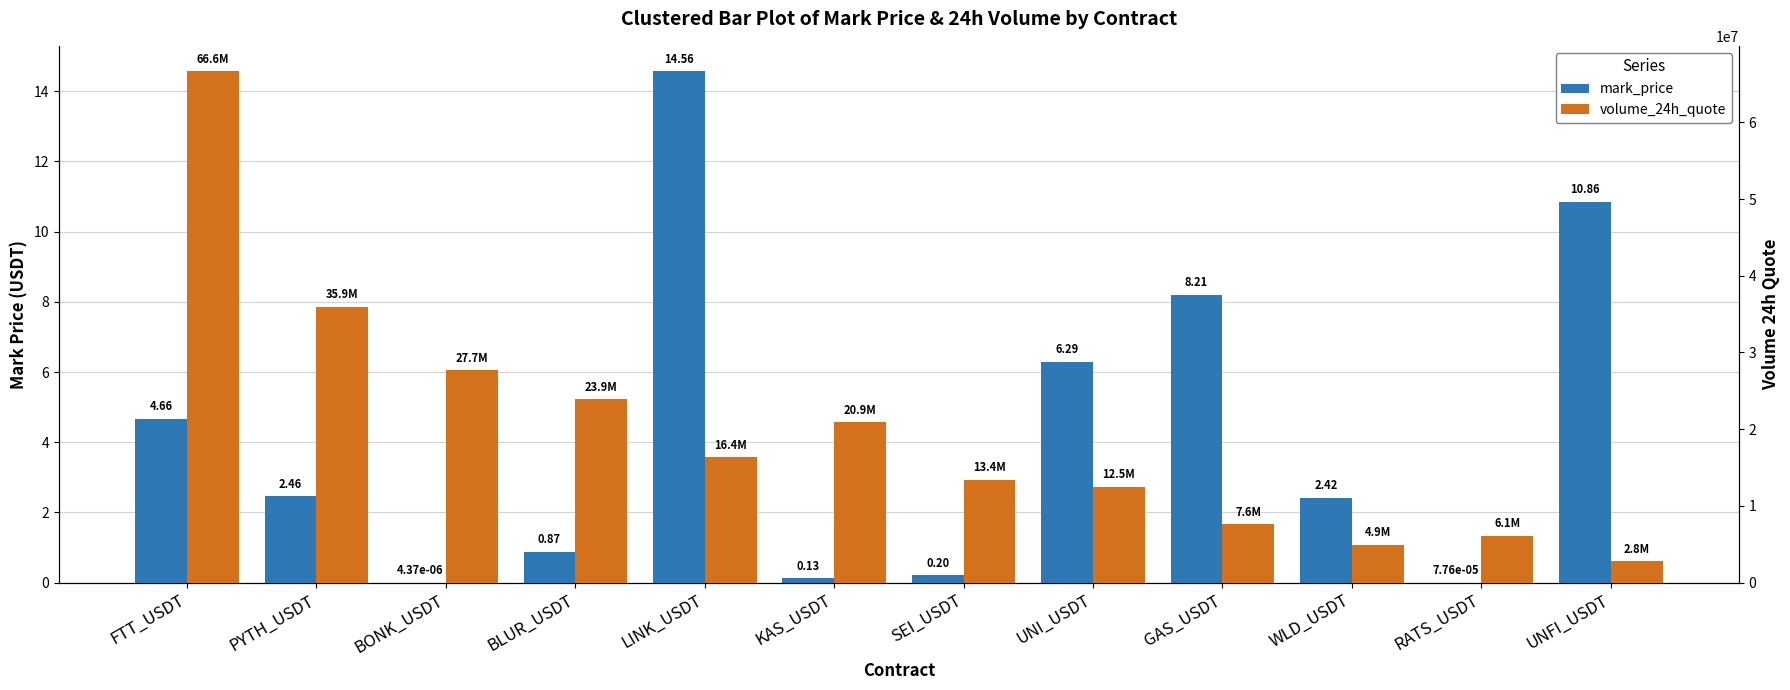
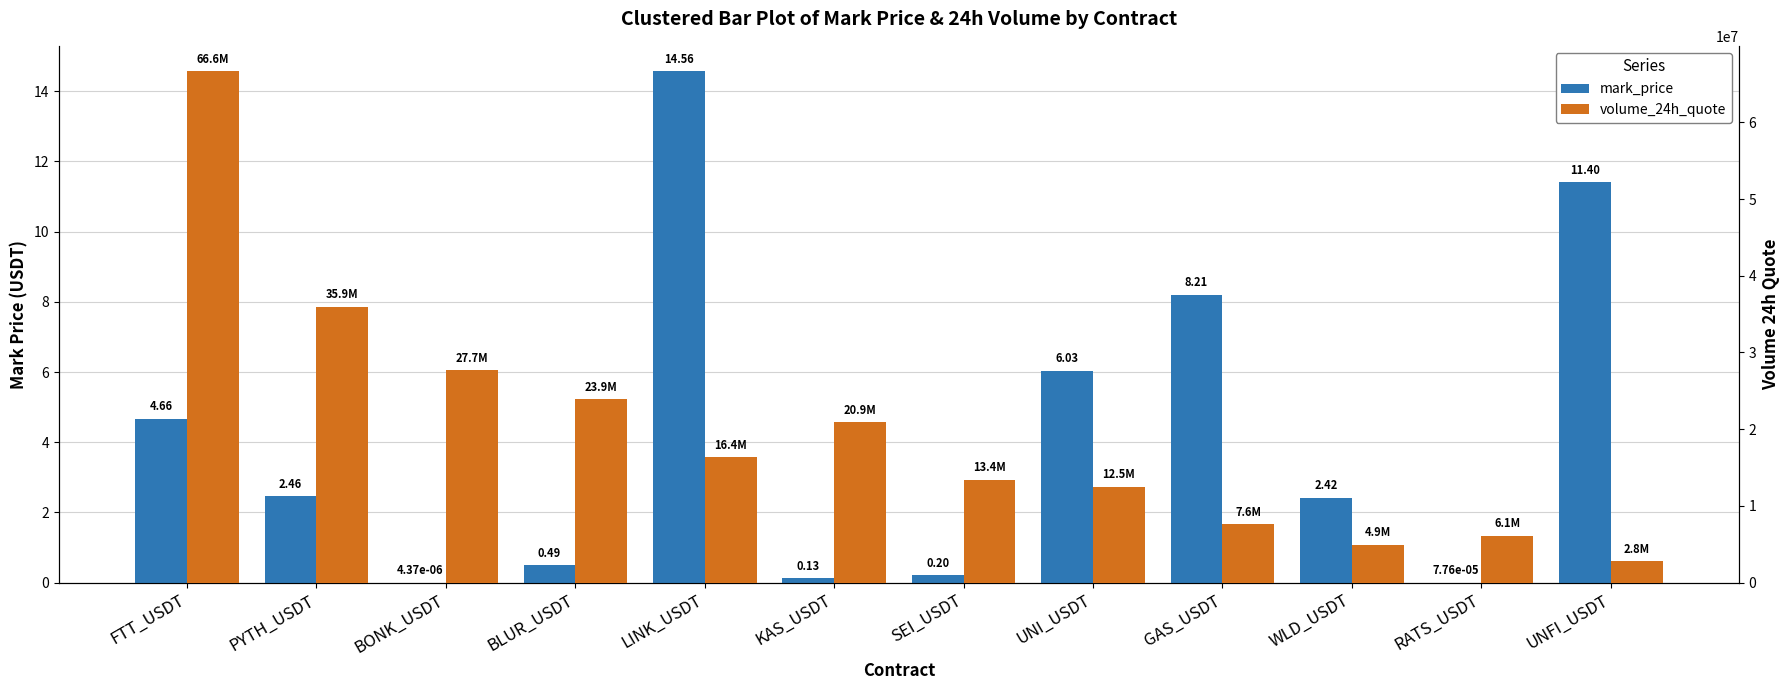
  {
    "mark_price": {
      "FTT_USDT": "4.66",
      "PYTH_USDT": "2.46",
      "BONK_USDT": "4.37e-06",
-     "BLUR_USDT": "0.87",
+     "BLUR_USDT": "0.49",
      "LINK_USDT": "14.56",
      "KAS_USDT": "0.13",
      "SEI_USDT": "0.20",
-     "UNI_USDT": "6.29",
+     "UNI_USDT": "6.03",
      "GAS_USDT": "8.21",
      "WLD_USDT": "2.42",
      "RATS_USDT": "7.76e-05",
-     "UNFI_USDT": "10.86"
+     "UNFI_USDT": "11.40"
    },
    "volume_24h_quote": {
      "FTT_USDT": "66.6M",
      "PYTH_USDT": "35.9M",
      "BONK_USDT": "27.7M",
      "BLUR_USDT": "23.9M",
      "LINK_USDT": "16.4M",
      "KAS_USDT": "20.9M",
      "SEI_USDT": "13.4M",
      "UNI_USDT": "12.5M",
      "GAS_USDT": "7.6M",
      "WLD_USDT": "4.9M",
      "RATS_USDT": "6.1M",
      "UNFI_USDT": "2.8M"
    }
  }
